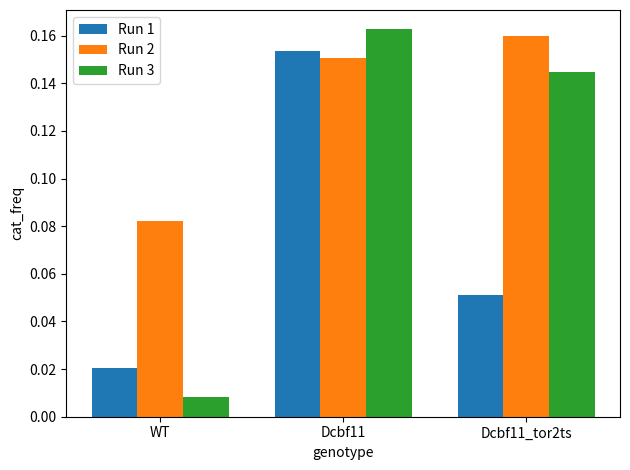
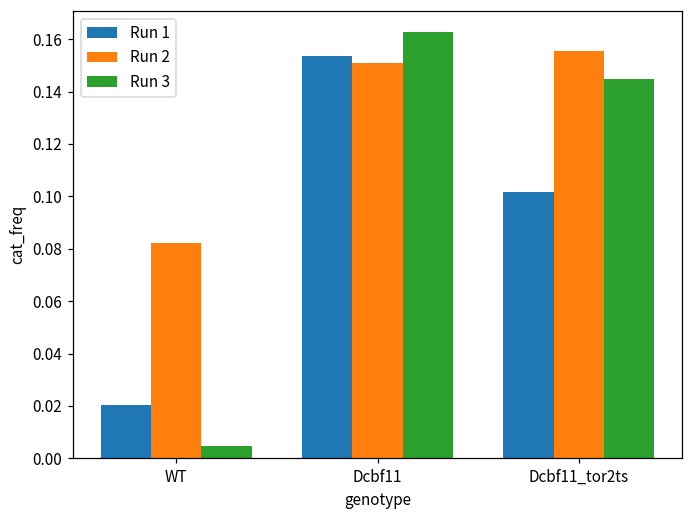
  {
    "Run 1": {
      "WT": 0.020,
      "Dcbf11": 0.154,
-     "Dcbf11_tor2ts": 0.051
+     "Dcbf11_tor2ts": 0.102
    },
    "Run 2": {
      "WT": 0.082,
      "Dcbf11": 0.151,
-     "Dcbf11_tor2ts": 0.160
+     "Dcbf11_tor2ts": 0.155
    },
    "Run 3": {
-     "WT": 0.008,
+     "WT": 0.005,
      "Dcbf11": 0.163,
      "Dcbf11_tor2ts": 0.145
    }
  }
